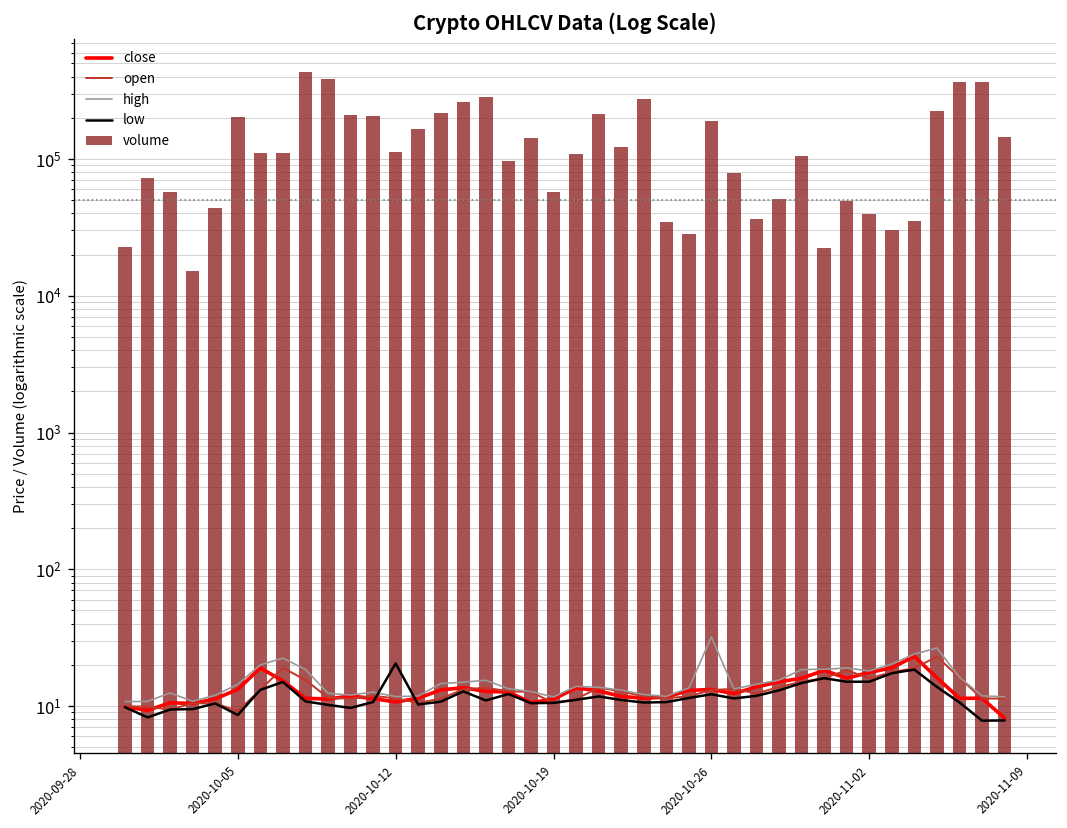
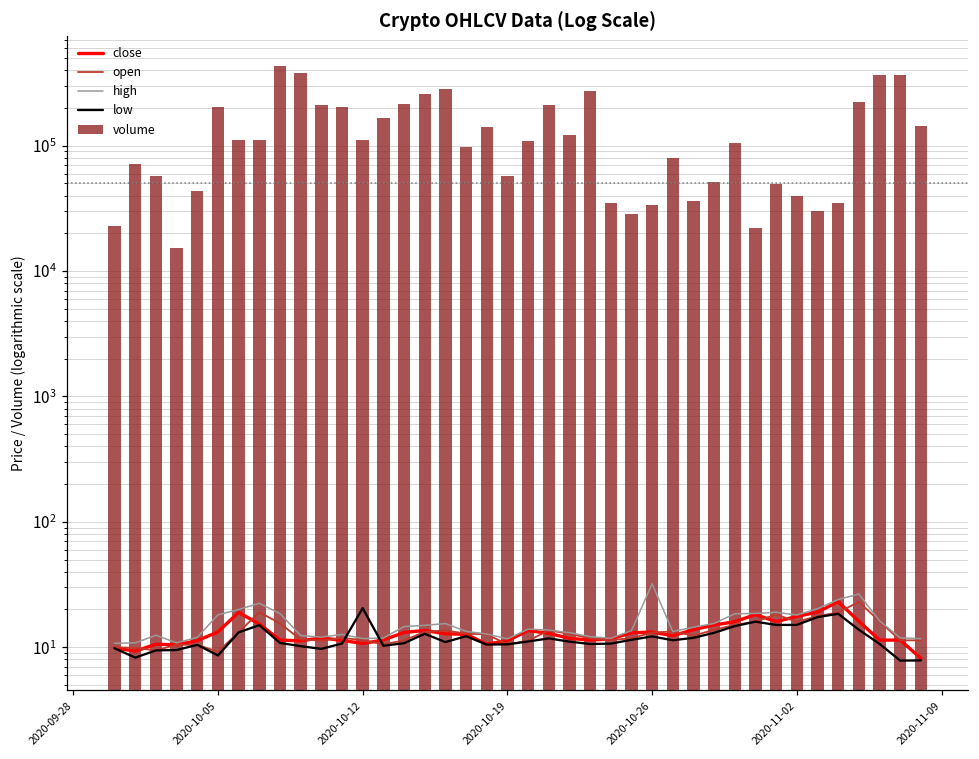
  {
    "close": {
      "2020-10-05": 13,
      "2020-10-12": 11
    },
    "volume": {
      "2020-10-05": 200000,
      "2020-10-12": 110000,
      "2020-10-19": 60000,
-     "2020-10-26": 190000,
+     "2020-10-26": 33000,
      "2020-11-02": 40000
    },
    "open": {
      "2020-10-05": 9,
      "2020-11-02": 16
    },
    "high": {
-     "2020-10-05": 14,
+     "2020-10-05": 18,
      "2020-10-26": 32
    },
    "low": {
      "2020-10-05": 9,
      "2020-10-12": 20,
      "2020-10-26": 12,
      "2020-11-02": 15
    }
  }
